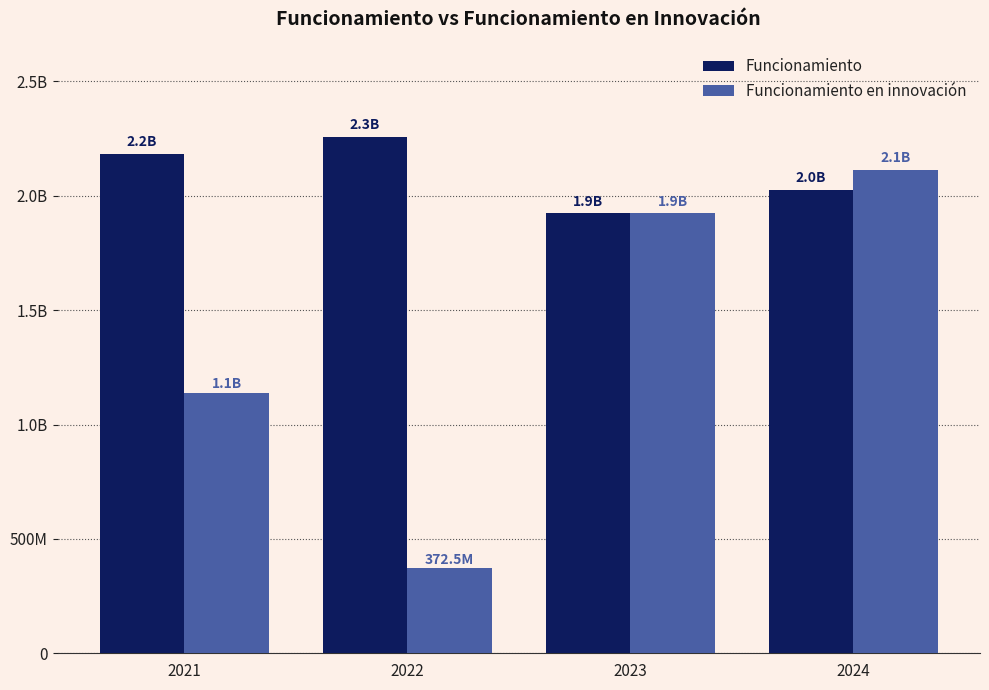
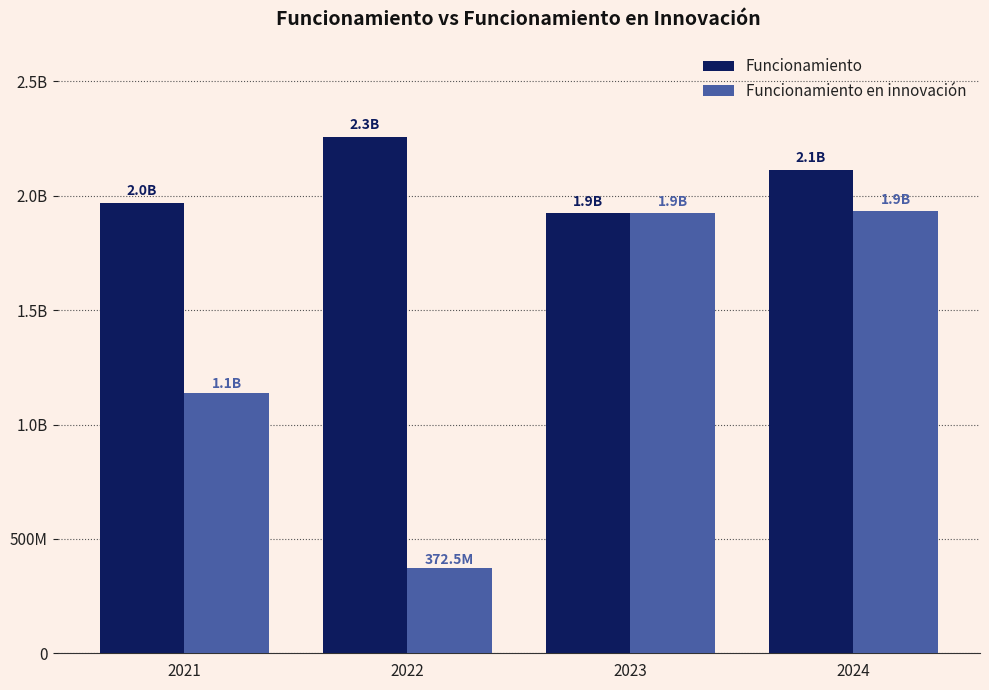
  {
    "Funcionamiento": {
-     "2021": "2.2B",
+     "2021": "2.0B",
      "2022": "2.3B",
      "2023": "1.9B",
-     "2024": "2.0B"
+     "2024": "2.1B"
    },
    "Funcionamiento en innovación": {
      "2021": "1.1B",
      "2022": "372.5M",
      "2023": "1.9B",
-     "2024": "2.1B"
+     "2024": "1.9B"
    }
  }
